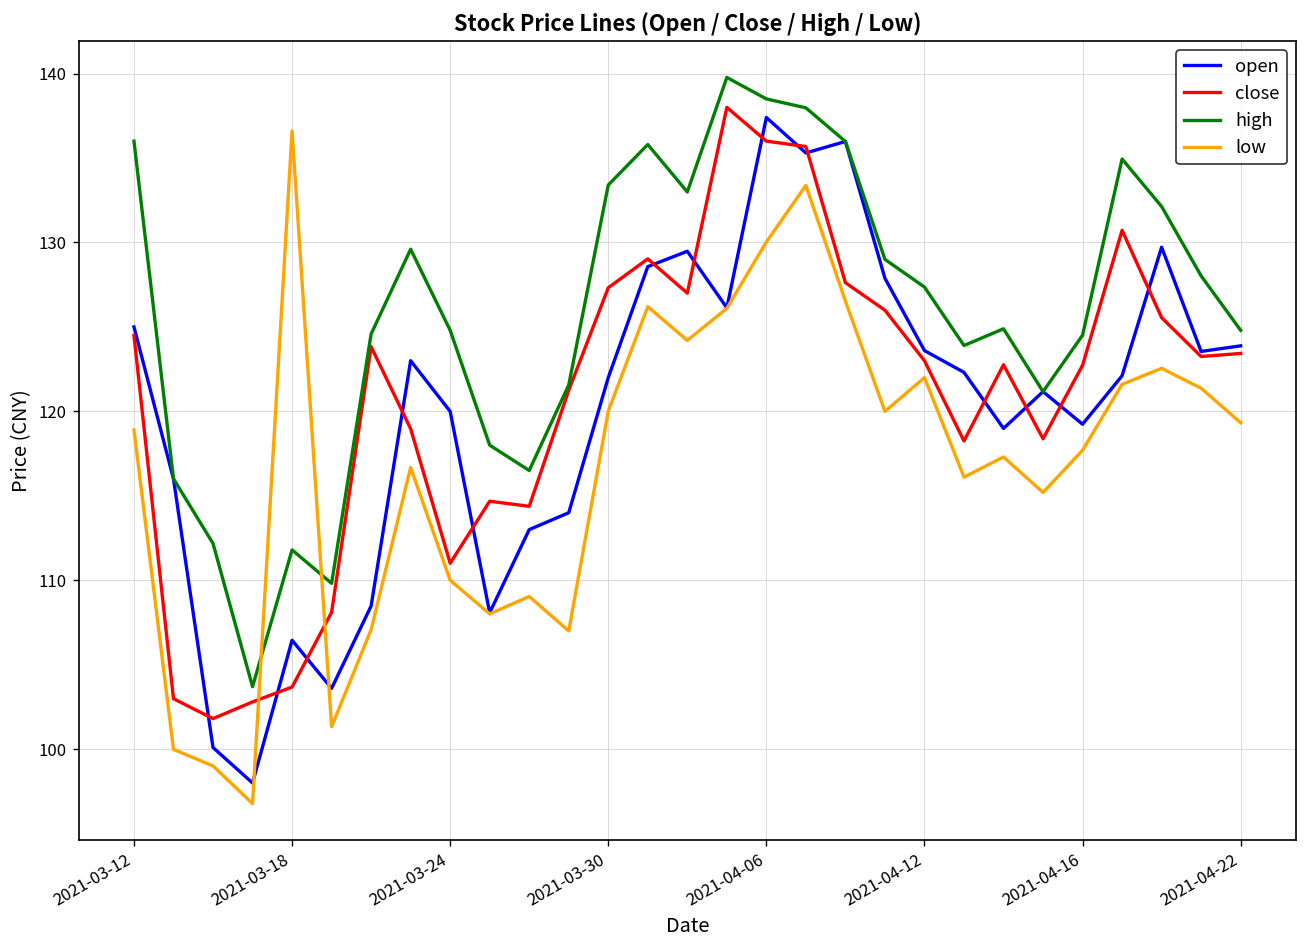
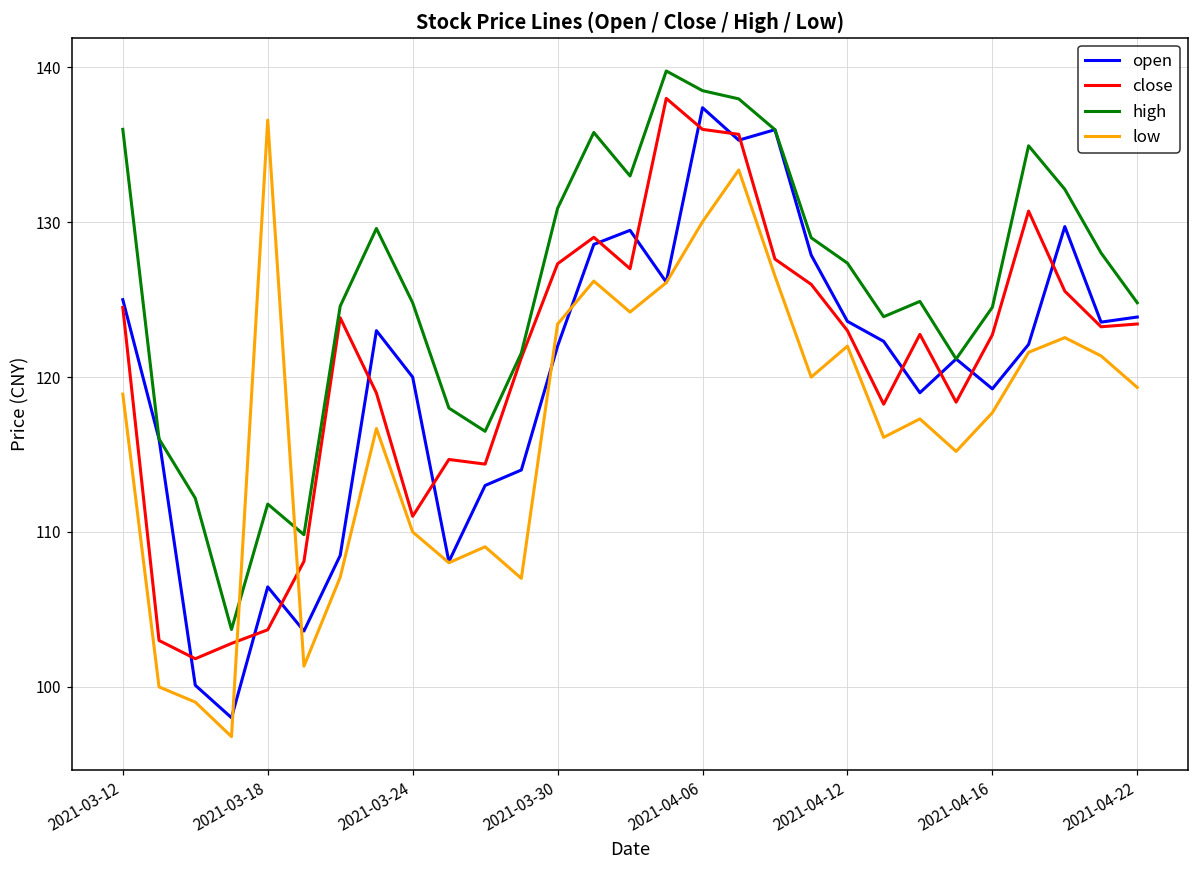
  {
    "open": {
      "2021-03-12": 125.0,
      "2021-03-18": 106.5,
      "2021-03-24": 120.0,
      "2021-03-30": 122.0,
      "2021-04-06": 137.4,
      "2021-04-12": 123.6,
      "2021-04-16": 119.2,
      "2021-04-22": 123.9
    },
    "close": {
      "2021-03-12": 124.5,
      "2021-03-18": 103.7,
      "2021-03-24": 111.0,
      "2021-03-30": 127.3,
      "2021-04-06": 136.0,
      "2021-04-12": 123.0,
      "2021-04-16": 122.7,
      "2021-04-22": 123.4
    },
    "high": {
      "2021-03-12": 136.0,
      "2021-03-18": 111.8,
      "2021-03-24": 124.8,
-     "2021-03-30": 133.4,
+     "2021-03-30": 130.9,
      "2021-04-06": 138.5,
      "2021-04-12": 127.4,
      "2021-04-16": 124.5,
      "2021-04-22": 124.8
    },
    "low": {
      "2021-03-12": 118.9,
      "2021-03-18": 136.6,
      "2021-03-24": 110.0,
-     "2021-03-30": 120.0,
+     "2021-03-30": 123.4,
      "2021-04-06": 130.0,
      "2021-04-12": 122.0,
      "2021-04-16": 117.7,
      "2021-04-22": 119.3
    }
  }
